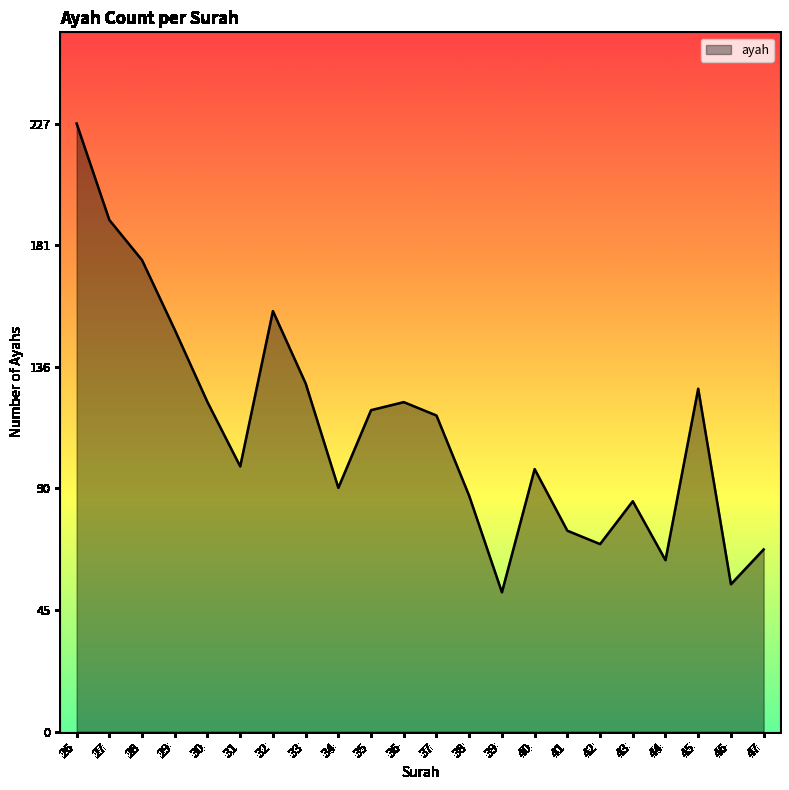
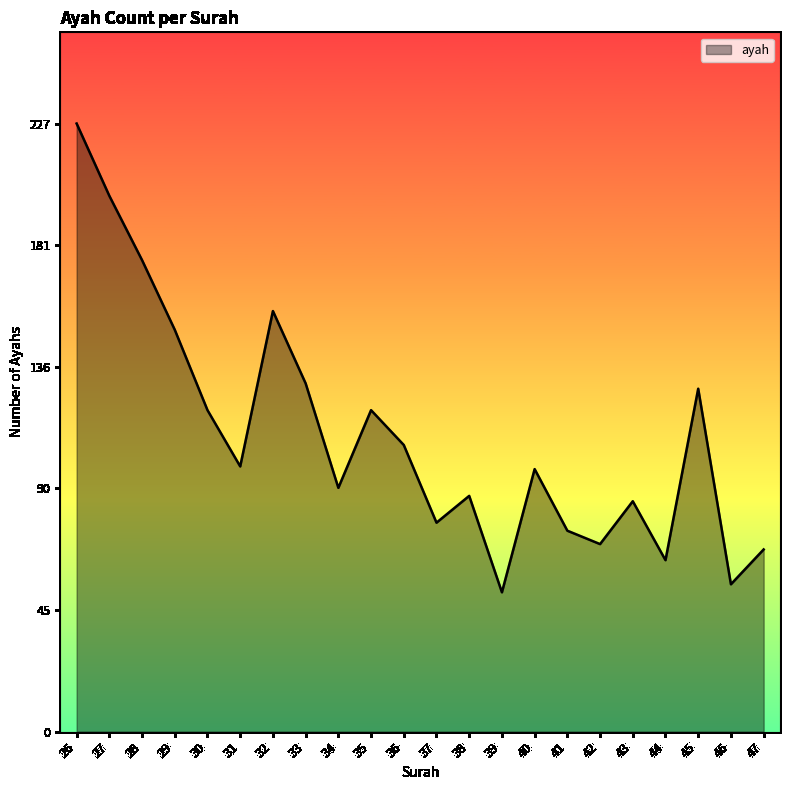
  {
    "26": 227,
-   "27": 191,
+   "27": 200,
    "28": 176,
    "29": 150,
-   "30": 123,
+   "30": 120,
    "31": 99,
    "32": 157,
    "33": 130,
    "34": 91,
    "35": 120,
-   "36": 123,
-   "37": 118,
+   "36": 107,
+   "37": 78,
    "38": 88,
    "39": 52,
    "40": 98,
    "41": 75,
    "42": 70,
    "43": 86,
    "44": 64,
    "45": 128,
    "46": 55,
    "47": 68
  }
